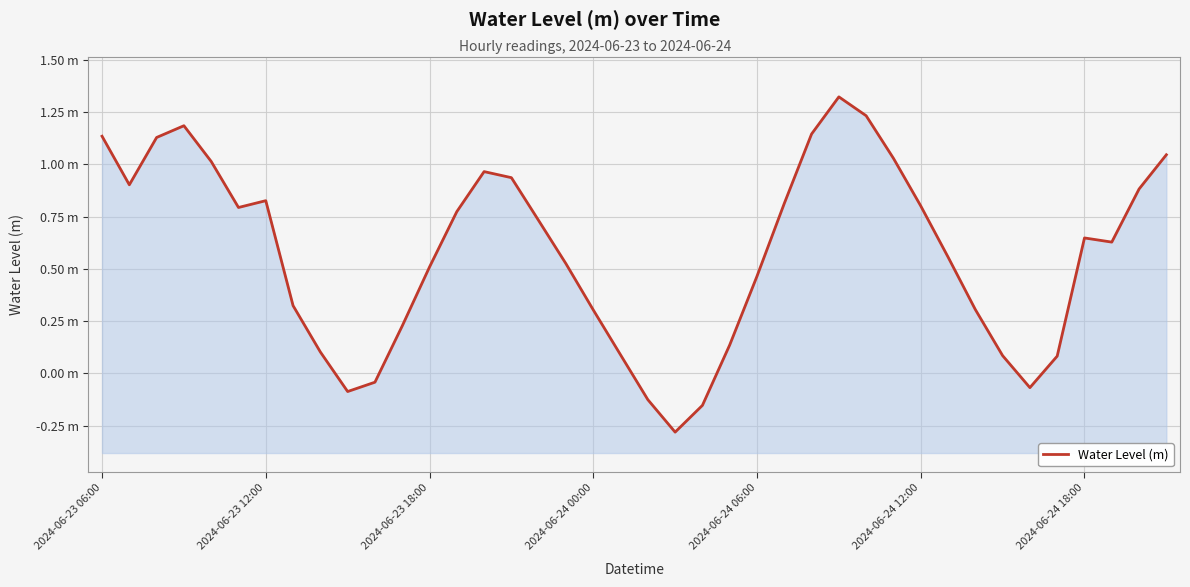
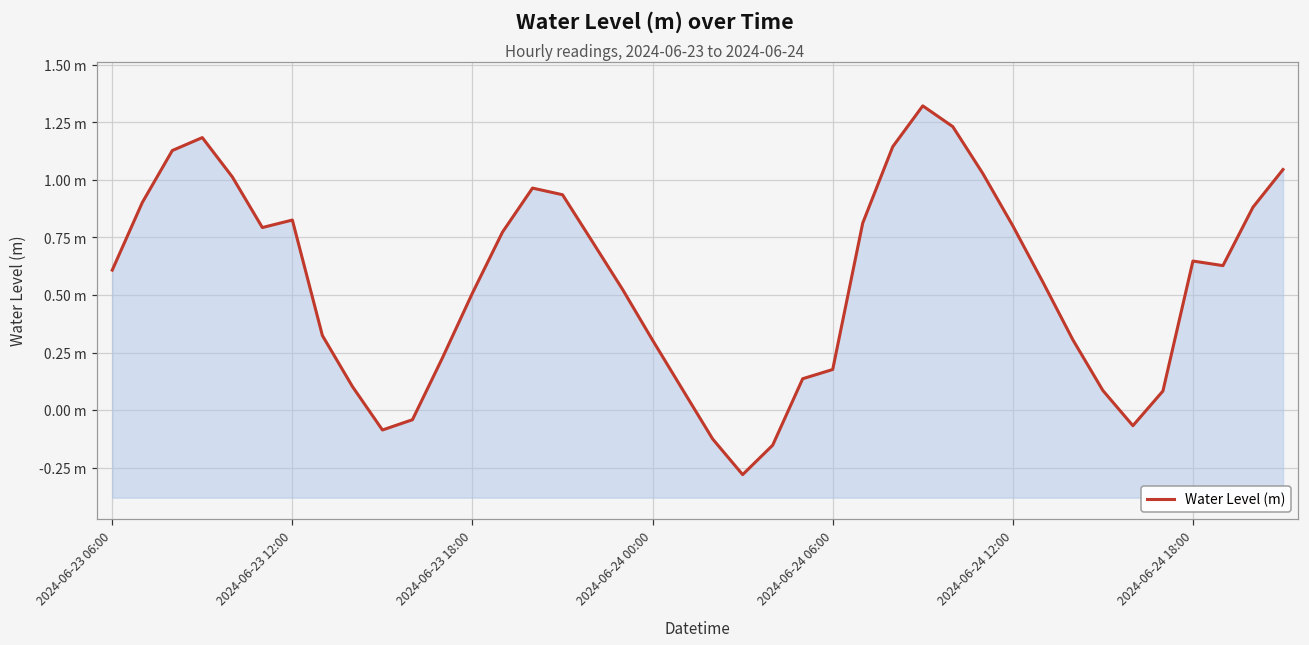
  {
-   "2024-06-23 06:00": "1.13 m",
+   "2024-06-23 06:00": "0.61 m",
    "2024-06-23 12:00": "0.83 m",
    "2024-06-23 18:00": "0.51 m",
    "2024-06-24 00:00": "0.30 m",
-   "2024-06-24 06:00": "0.46 m",
+   "2024-06-24 06:00": "0.18 m",
    "2024-06-24 12:00": "0.80 m",
    "2024-06-24 18:00": "0.65 m"
  }
